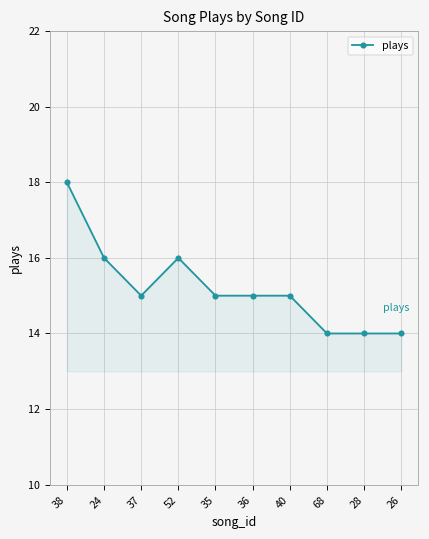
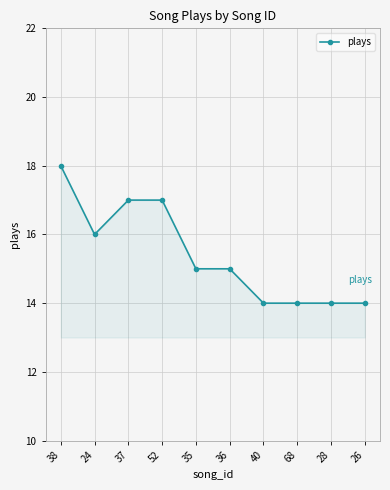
  {
    "38": 18,
    "24": 16,
-   "37": 15,
-   "52": 16,
+   "37": 17,
+   "52": 17,
    "35": 15,
    "36": 15,
-   "40": 15,
+   "40": 14,
    "68": 14,
    "28": 14,
    "26": 14
  }
